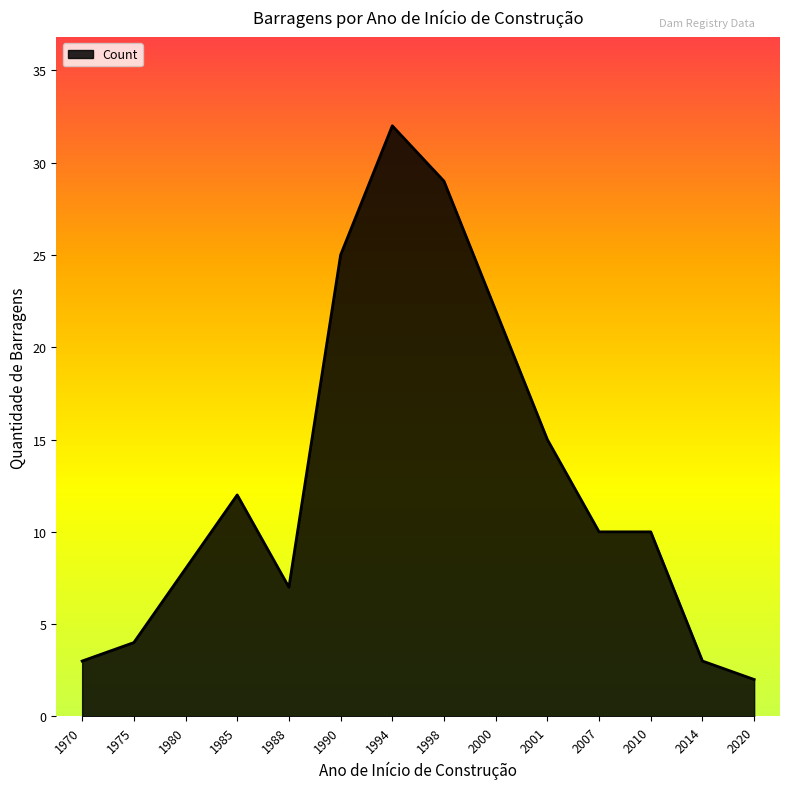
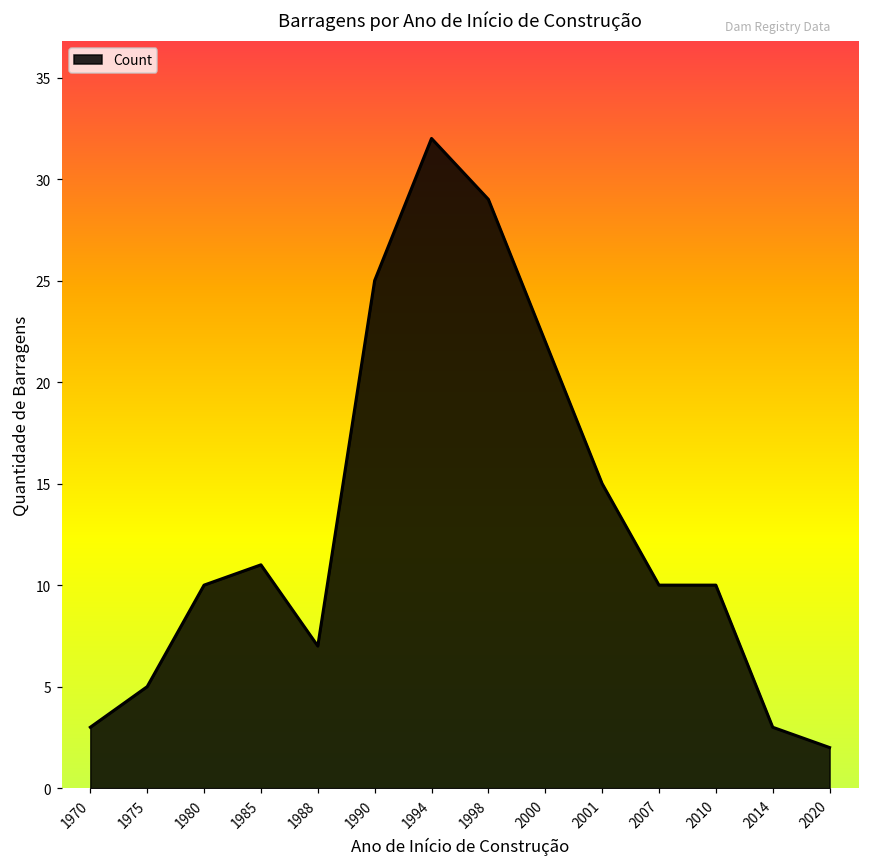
  {
    "1970": 3,
-   "1975": 4,
-   "1980": 8,
-   "1985": 12,
+   "1975": 5,
+   "1980": 10,
+   "1985": 11,
    "1988": 7,
    "1990": 25,
    "1994": 32,
    "1998": 29,
    "2000": 22,
    "2001": 15,
    "2007": 10,
    "2010": 10,
    "2014": 3,
    "2020": 2
  }
